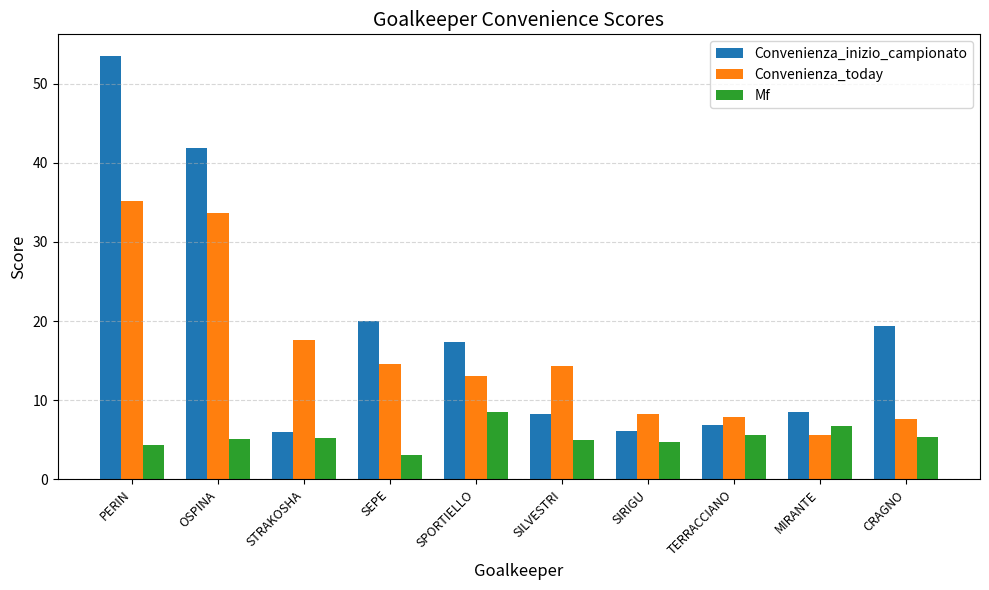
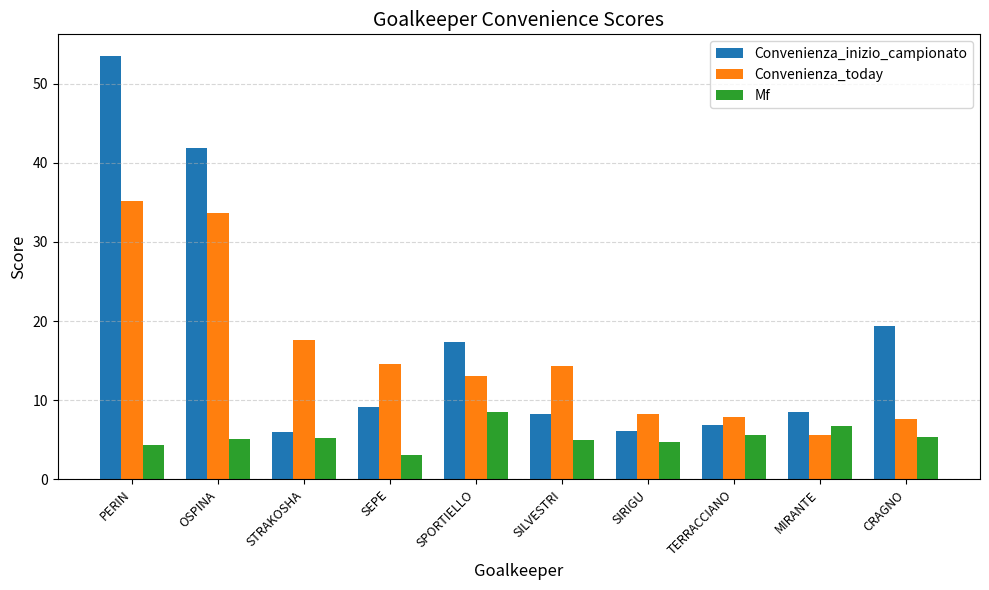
  {
    "Convenienza_inizio_campionato": {
      "PERIN": 54,
      "OSPINA": 42,
      "STRAKOSHA": 6,
-     "SEPE": 20,
+     "SEPE": 9,
      "SPORTIELLO": 17,
      "SILVESTRI": 8,
      "SIRIGU": 6,
      "TERRACCIANO": 7,
      "MIRANTE": 9,
      "CRAGNO": 19
    },
    "Convenienza_today": {
      "PERIN": 35,
      "OSPINA": 34,
      "STRAKOSHA": 18,
      "SEPE": 15,
      "SPORTIELLO": 13,
      "SILVESTRI": 14,
      "SIRIGU": 8,
      "TERRACCIANO": 8,
      "MIRANTE": 6,
      "CRAGNO": 8
    },
    "Mf": {
      "PERIN": 4,
      "OSPINA": 5,
      "STRAKOSHA": 5,
      "SEPE": 3,
      "SPORTIELLO": 8,
      "SILVESTRI": 5,
      "SIRIGU": 5,
      "TERRACCIANO": 6,
      "MIRANTE": 7,
      "CRAGNO": 5
    }
  }
